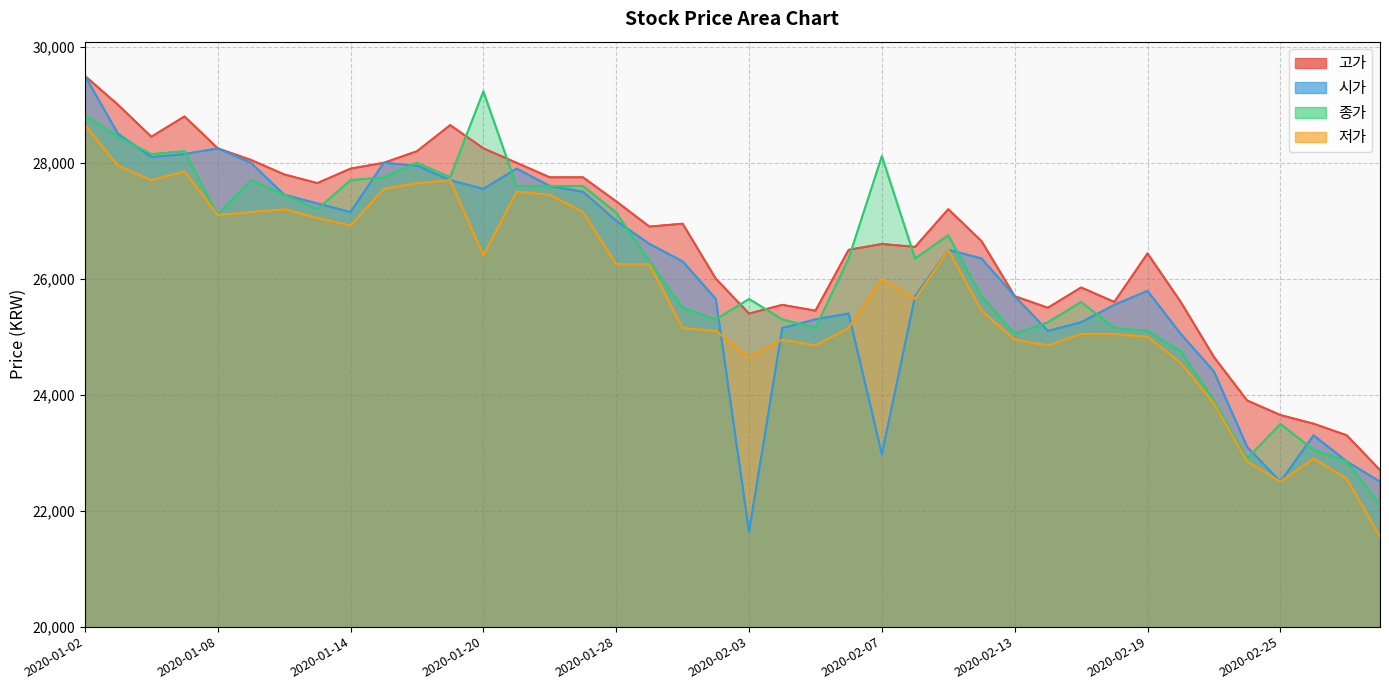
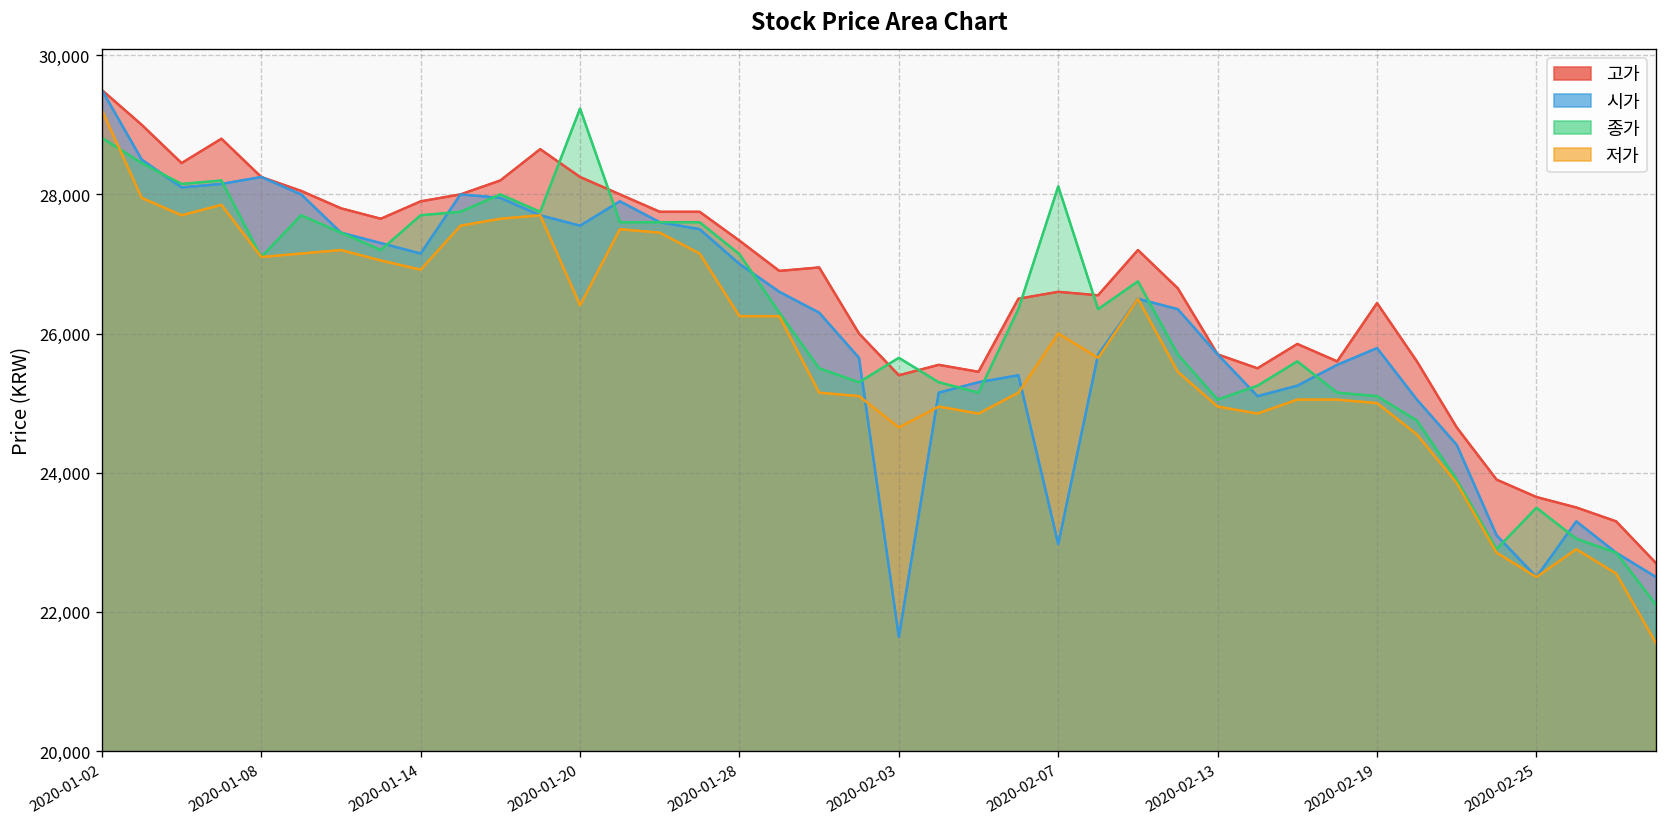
  {
    "고가": {
      "2020-01-14": "27,900",
      "2020-01-20": "28,300",
      "2020-01-28": "27,300",
      "2020-02-03": "25,400",
      "2020-02-07": "26,600",
      "2020-02-19": "26,400",
      "2020-02-25": "23,700"
    },
    "시가": {
      "2020-01-14": "27,200",
      "2020-01-20": "27,600",
      "2020-01-28": "27,000",
      "2020-02-03": "21,600",
      "2020-02-07": "23,000",
      "2020-02-19": "25,800"
    },
    "종가": {
      "2020-01-02": "28,800",
      "2020-01-14": "27,700",
      "2020-01-20": "29,200",
      "2020-01-28": "27,100",
      "2020-02-03": "25,700",
      "2020-02-07": "28,100",
      "2020-02-13": "25,100",
      "2020-02-19": "25,100",
      "2020-02-25": "23,500"
    },
    "저가": {
-     "2020-01-02": "28,700",
+     "2020-01-02": "29,200",
      "2020-01-14": "26,900",
      "2020-01-20": "26,400",
      "2020-01-28": "26,300",
      "2020-02-03": "24,700",
      "2020-02-07": "26,000",
      "2020-02-13": "25,000",
      "2020-02-19": "25,000"
    }
  }
